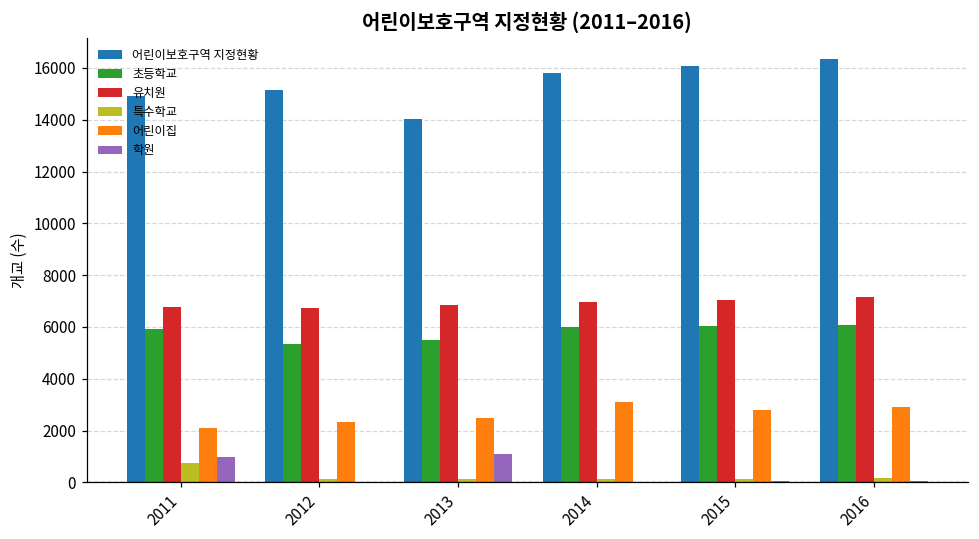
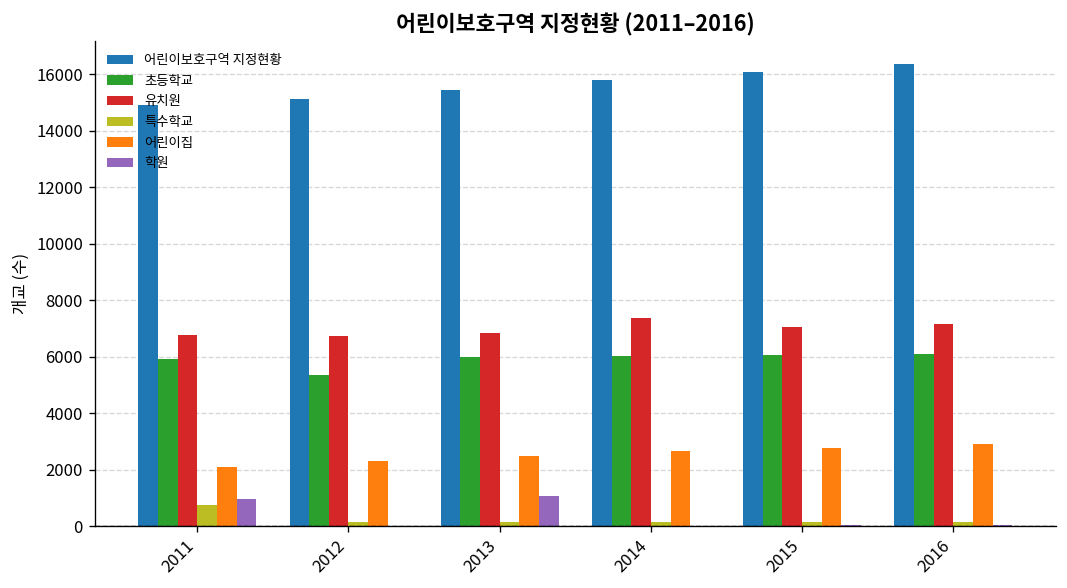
  {
    "어린이보호구역 지정현황": {
      "2011": 14900,
      "2012": 15100,
-     "2013": 14000,
+     "2013": 15400,
      "2014": 15800,
      "2015": 16100,
      "2016": 16400
    },
    "초등학교": {
      "2011": 5900,
      "2012": 5300,
-     "2013": 5500,
+     "2013": 6000,
      "2014": 6000,
      "2015": 6100,
      "2016": 6100
    },
    "유치원": {
      "2011": 6800,
      "2012": 6700,
      "2013": 6800,
-     "2014": 7000,
+     "2014": 7400,
      "2015": 7100,
      "2016": 7200
    },
    "특수학교": {
      "2011": 800,
      "2012": 100,
      "2013": 100,
      "2014": 100,
      "2015": 100,
      "2016": 100
    },
    "어린이집": {
      "2011": 2100,
      "2012": 2300,
      "2013": 2500,
-     "2014": 3100,
+     "2014": 2700,
      "2015": 2800,
      "2016": 2900
    },
    "학원": {
      "2011": 1000,
      "2013": 1100
    }
  }
